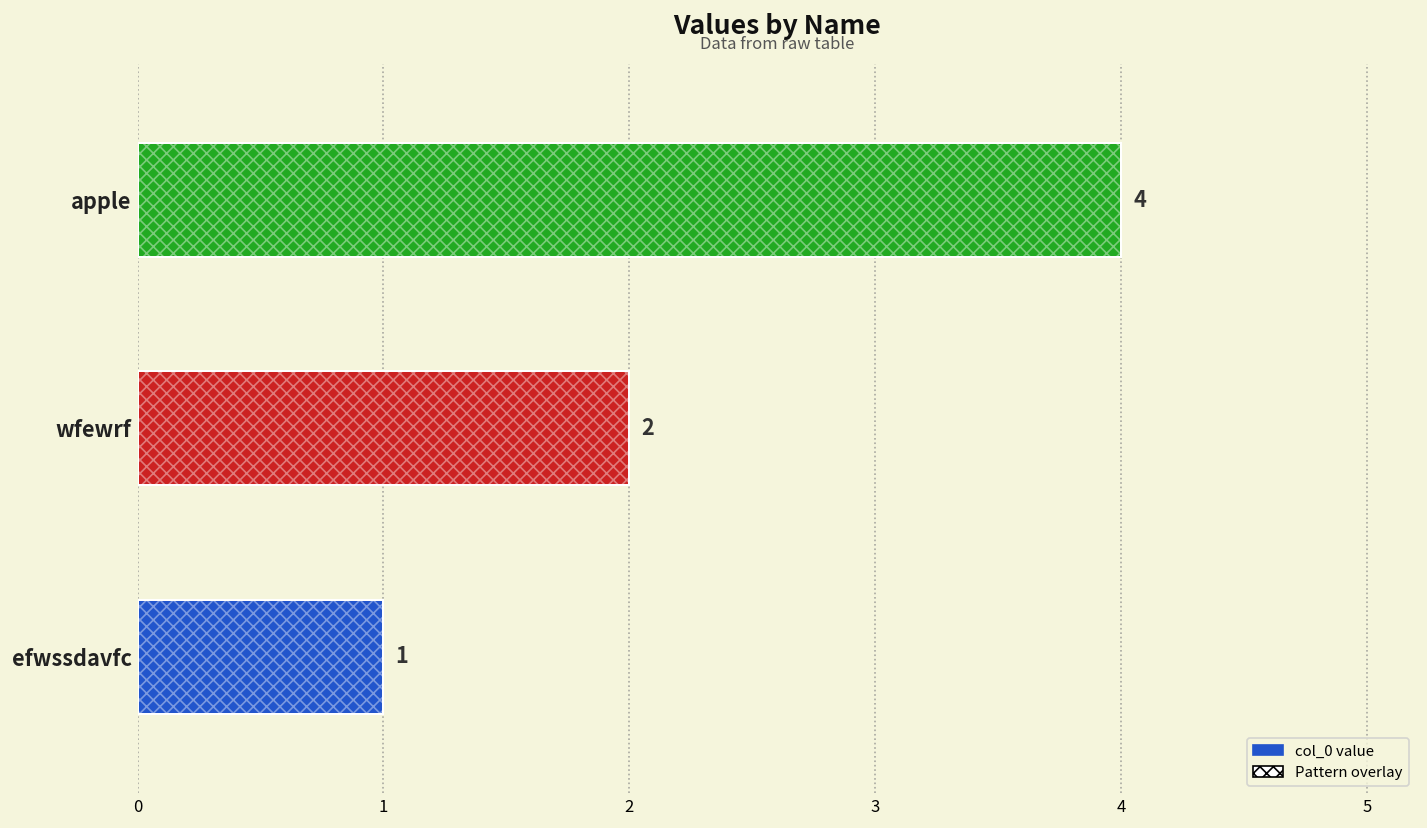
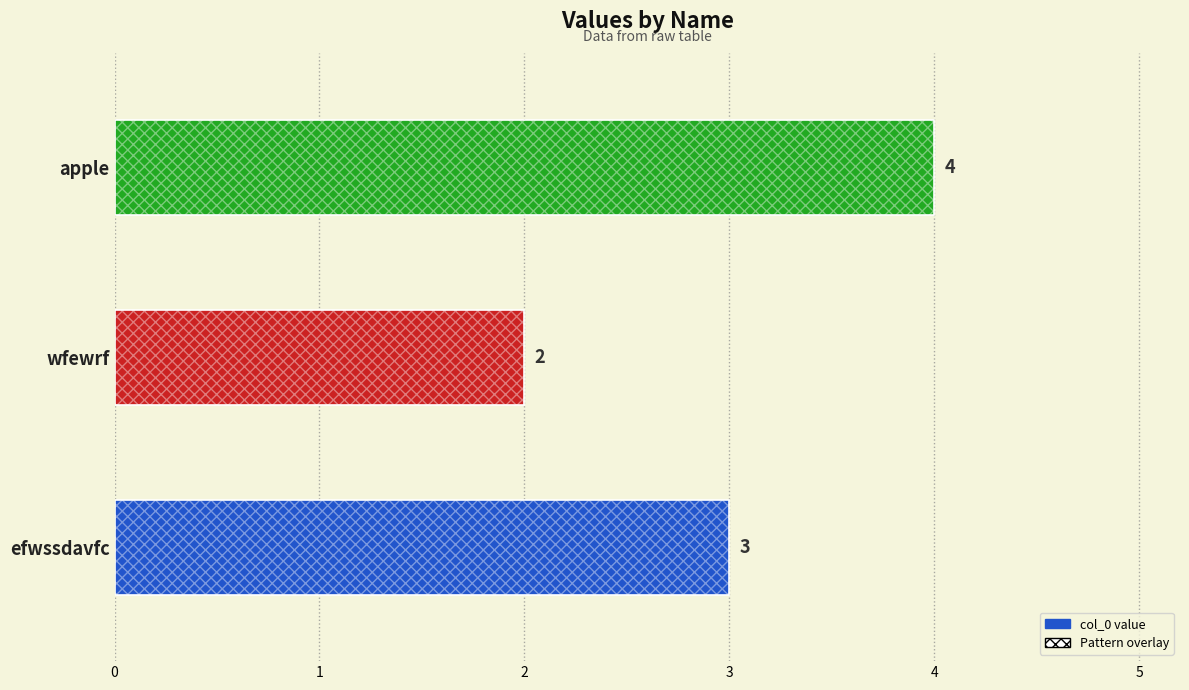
  {
    "apple": 4,
    "wfewrf": 2,
-   "efwssdavfc": 1
+   "efwssdavfc": 3
  }
